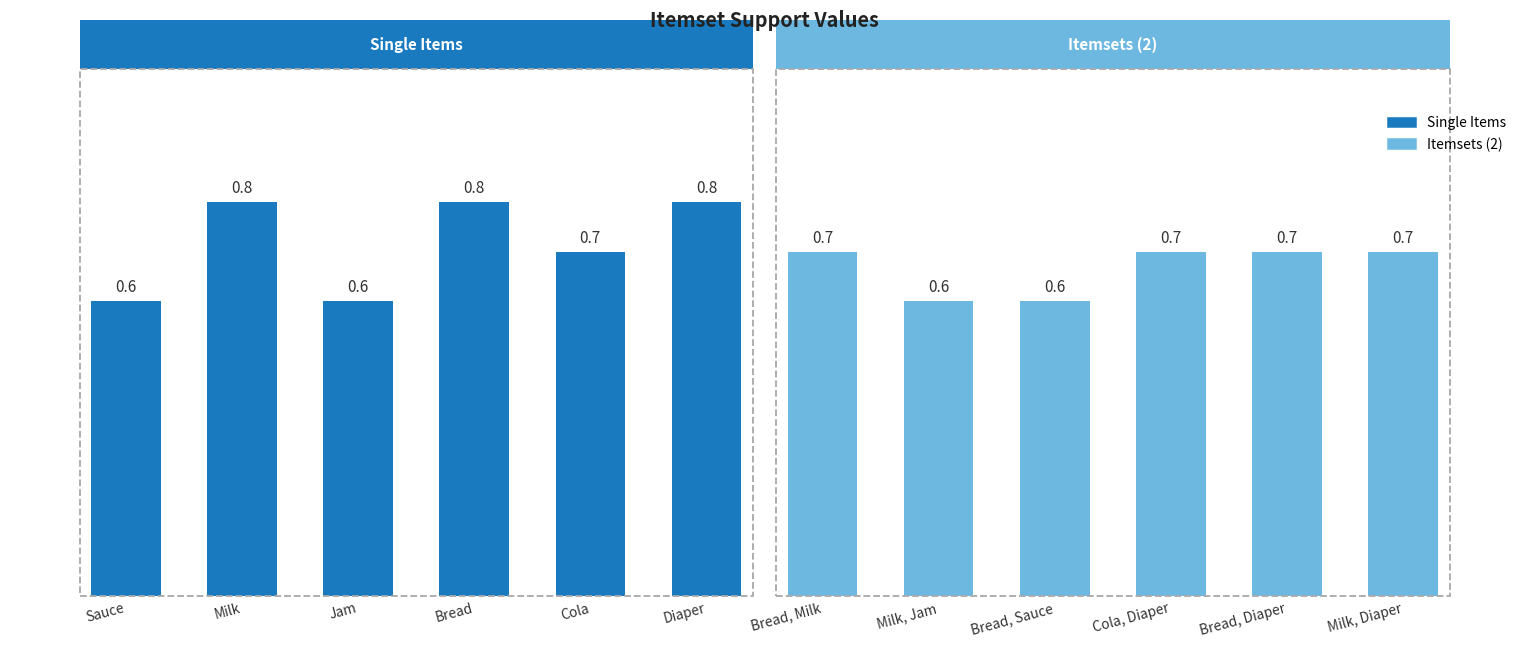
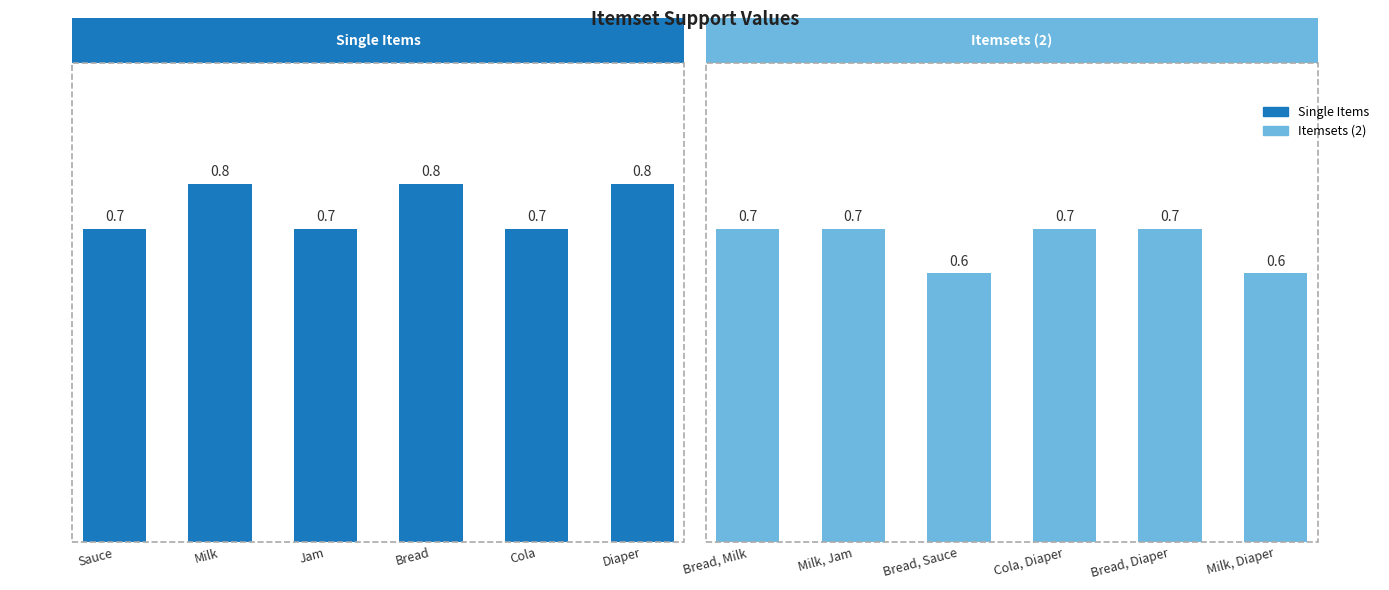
  {
-   "Sauce": 0.6,
+   "Sauce": 0.7,
    "Milk": 0.8,
-   "Jam": 0.6,
+   "Jam": 0.7,
    "Bread": 0.8,
    "Cola": 0.7,
    "Diaper": 0.8,
    "Bread, Milk": 0.7,
-   "Milk, Jam": 0.6,
+   "Milk, Jam": 0.7,
    "Bread, Sauce": 0.6,
    "Cola, Diaper": 0.7,
    "Bread, Diaper": 0.7,
-   "Milk, Diaper": 0.7
+   "Milk, Diaper": 0.6
  }
